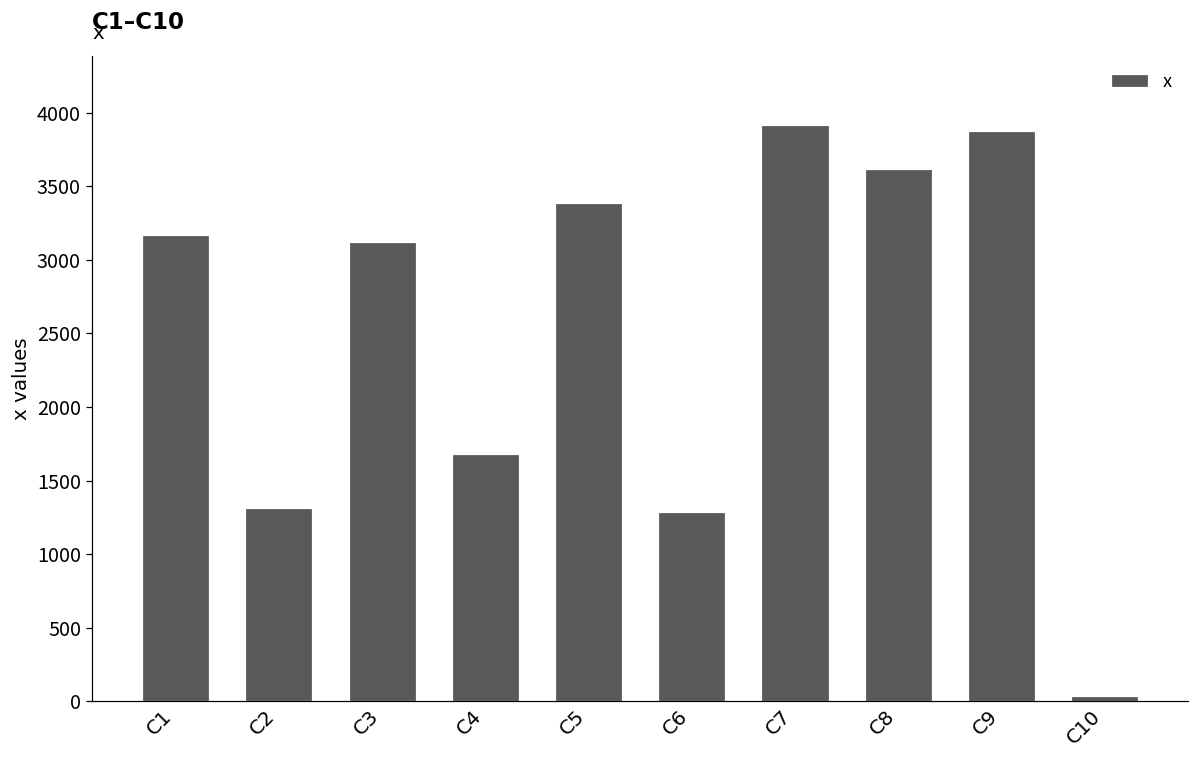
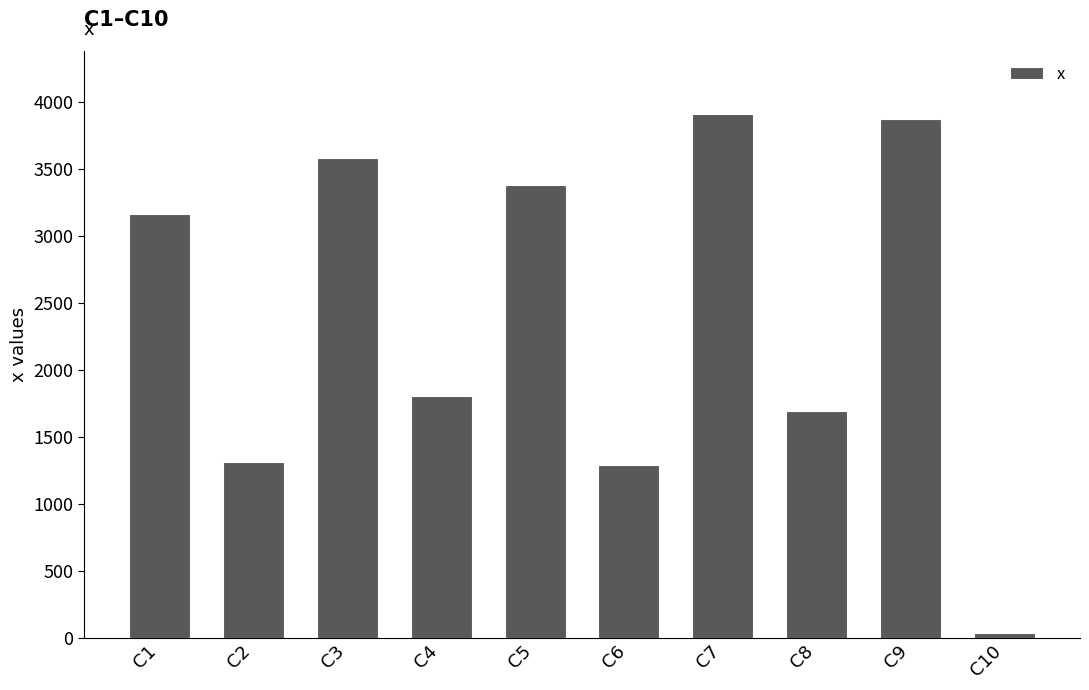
  {
    "C1": 3170,
    "C2": 1320,
-   "C3": 3120,
-   "C4": 1680,
+   "C3": 3580,
+   "C4": 1800,
    "C5": 3380,
    "C6": 1290,
    "C7": 3910,
-   "C8": 3620,
+   "C8": 1700,
    "C9": 3880,
    "C10": 40
  }
